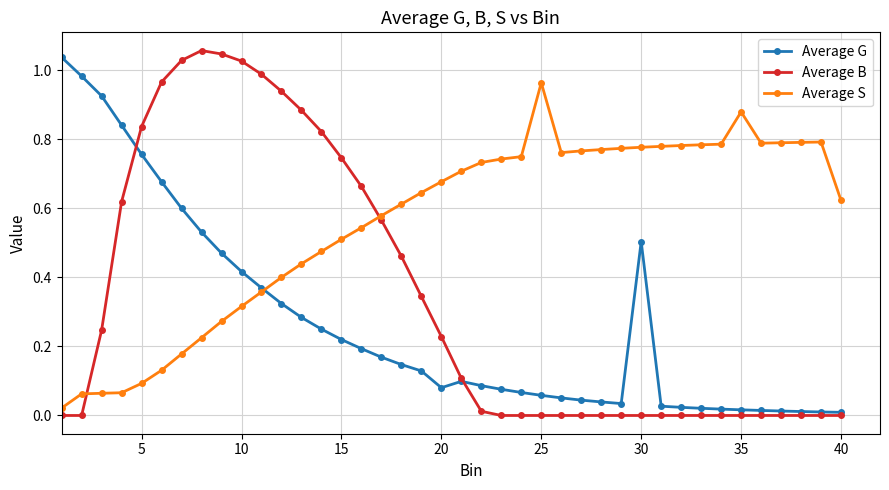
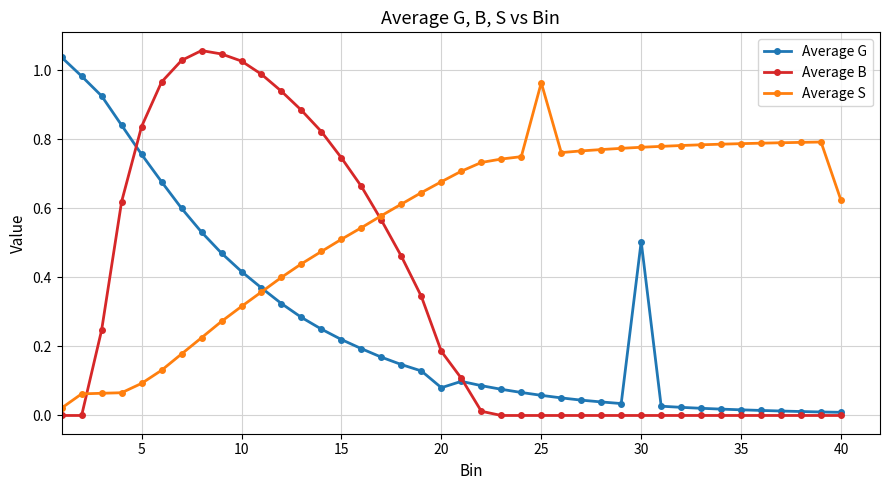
  {
    "Average G": {
      "5": 0.76,
      "10": 0.42,
      "15": 0.22,
      "20": 0.08,
      "25": 0.06,
      "30": 0.50,
      "35": 0.02,
      "40": 0.01
    },
    "Average B": {
      "5": 0.84,
      "10": 1.03,
      "15": 0.75,
-     "20": 0.23,
+     "20": 0.19,
      "25": 0.00,
      "30": 0.00,
      "35": 0.00,
      "40": 0.00
    },
    "Average S": {
      "5": 0.09,
      "10": 0.32,
      "15": 0.51,
      "20": 0.68,
      "25": 0.96,
      "30": 0.78,
-     "35": 0.88,
+     "35": 0.79,
      "40": 0.62
    }
  }
